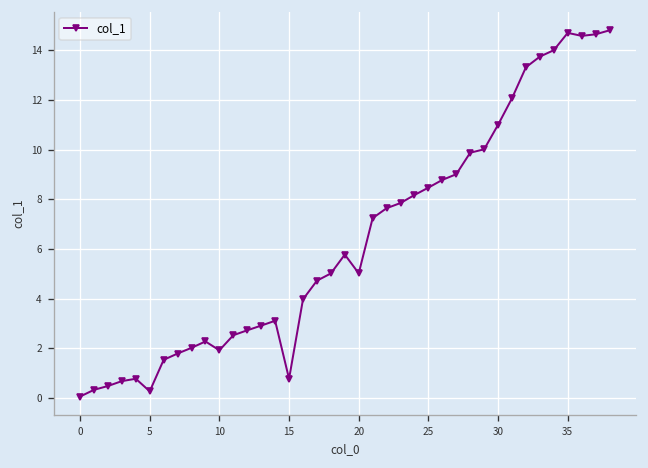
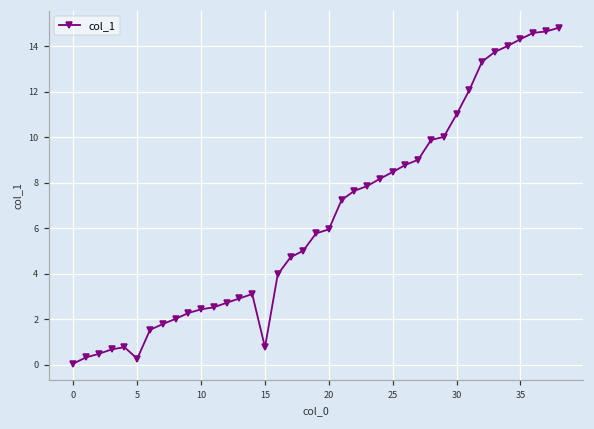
  {
    "0": 0.0,
    "5": 0.3,
-   "10": 1.9,
+   "10": 2.4,
    "15": 0.8,
-   "20": 5.0,
+   "20": 5.9,
    "25": 8.5,
    "30": 11.0,
-   "35": 14.7
+   "35": 14.3
  }
